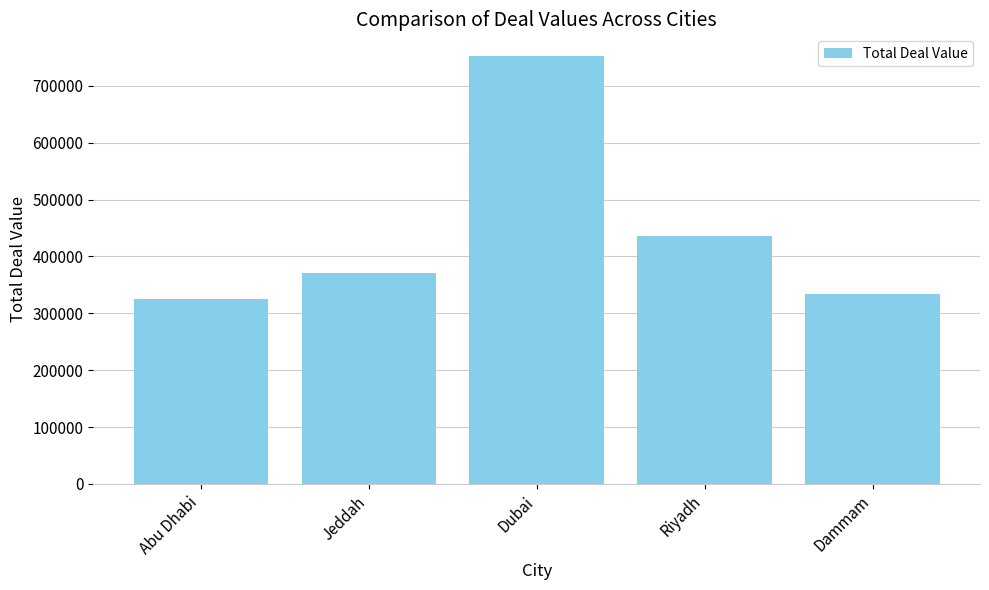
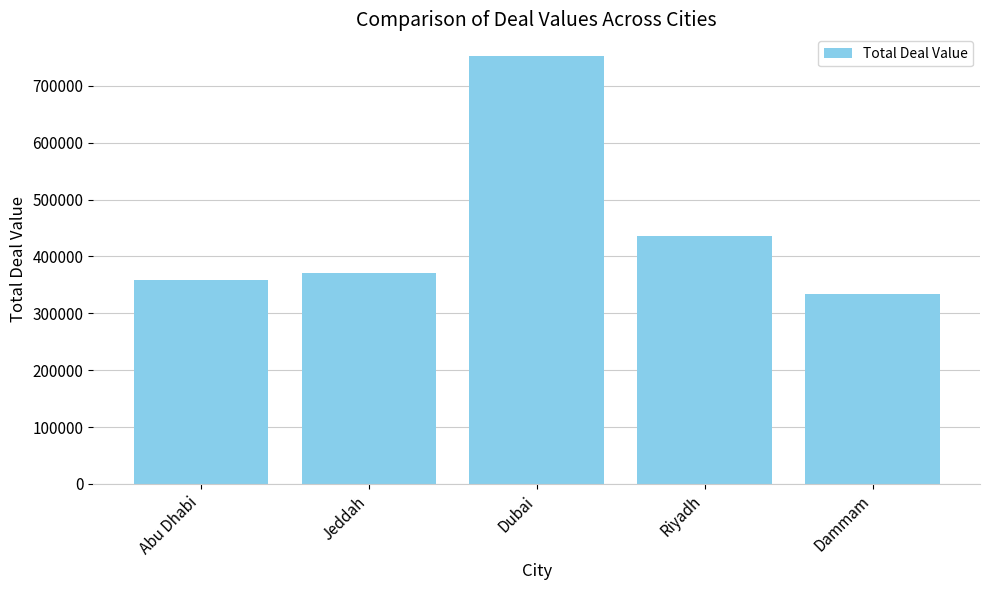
  {
-   "Abu Dhabi": 330000,
+   "Abu Dhabi": 360000,
    "Jeddah": 370000,
    "Dubai": 750000,
    "Riyadh": 440000,
    "Dammam": 330000
  }
